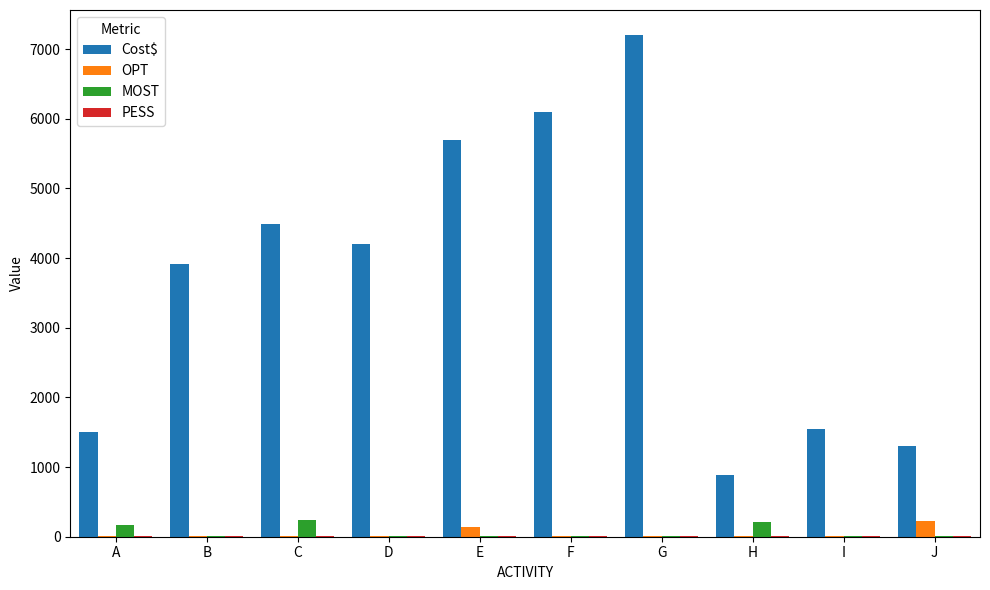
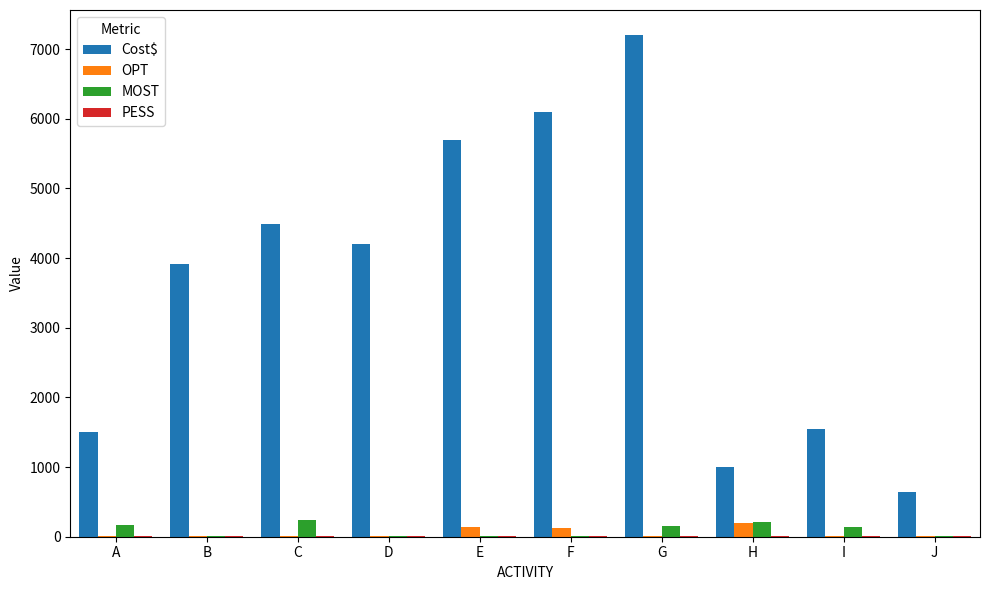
  {
    "Cost$": {
      "A": 1500,
      "B": 3900,
      "C": 4500,
      "D": 4200,
      "E": 5700,
      "F": 6100,
      "G": 7200,
-     "H": 900,
+     "H": 1000,
      "I": 1500,
-     "J": 1300
+     "J": 600
    },
    "OPT": {
      "E": 100,
-     "F": 0,
-     "H": 0,
-     "J": 200
+     "F": 100,
+     "H": 200,
+     "J": 0
    },
    "MOST": {
      "A": 200,
      "C": 200,
-     "G": 0,
+     "G": 200,
      "H": 200,
-     "I": 0
+     "I": 100
    }
  }
